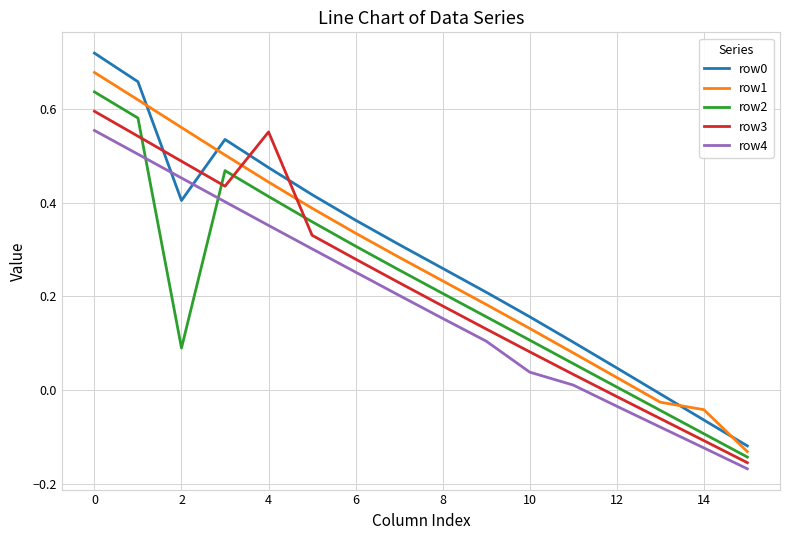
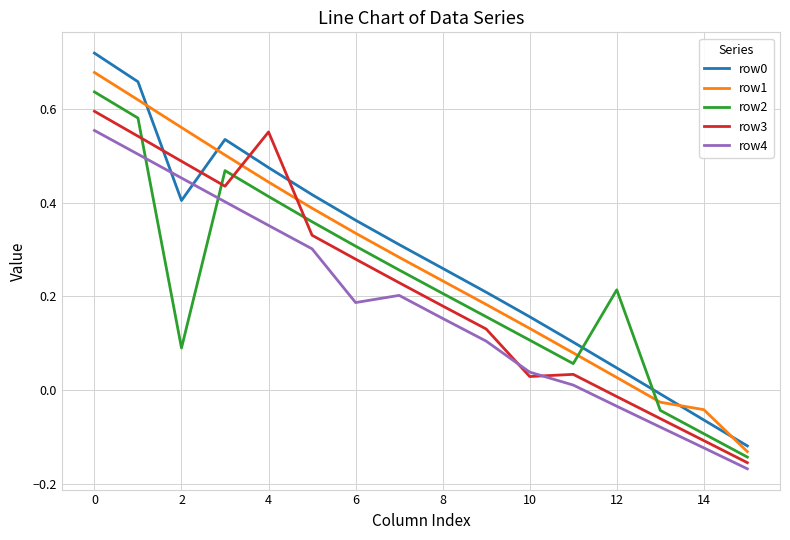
  {
    "row0": {
      "0": 0.72,
      "2": 0.41,
      "4": 0.48,
      "6": 0.36,
      "8": 0.26,
      "10": 0.16,
      "12": 0.05,
      "14": -0.06
    },
    "row1": {
      "0": 0.68,
      "2": 0.56,
      "4": 0.44,
      "6": 0.34,
      "8": 0.23,
      "10": 0.13,
      "12": 0.03,
      "14": -0.04
    },
    "row2": {
      "0": 0.64,
      "2": 0.09,
      "4": 0.41,
      "6": 0.31,
      "8": 0.21,
      "10": 0.11,
-     "12": 0.01,
+     "12": 0.21,
      "14": -0.09
    },
    "row3": {
      "0": 0.60,
      "2": 0.49,
      "4": 0.55,
      "6": 0.28,
      "8": 0.18,
-     "10": 0.08,
+     "10": 0.03,
      "12": -0.01,
      "14": -0.11
    },
    "row4": {
      "0": 0.55,
      "2": 0.45,
      "4": 0.35,
-     "6": 0.25,
+     "6": 0.19,
      "8": 0.15,
      "10": 0.04,
      "12": -0.03,
      "14": -0.12
    }
  }
